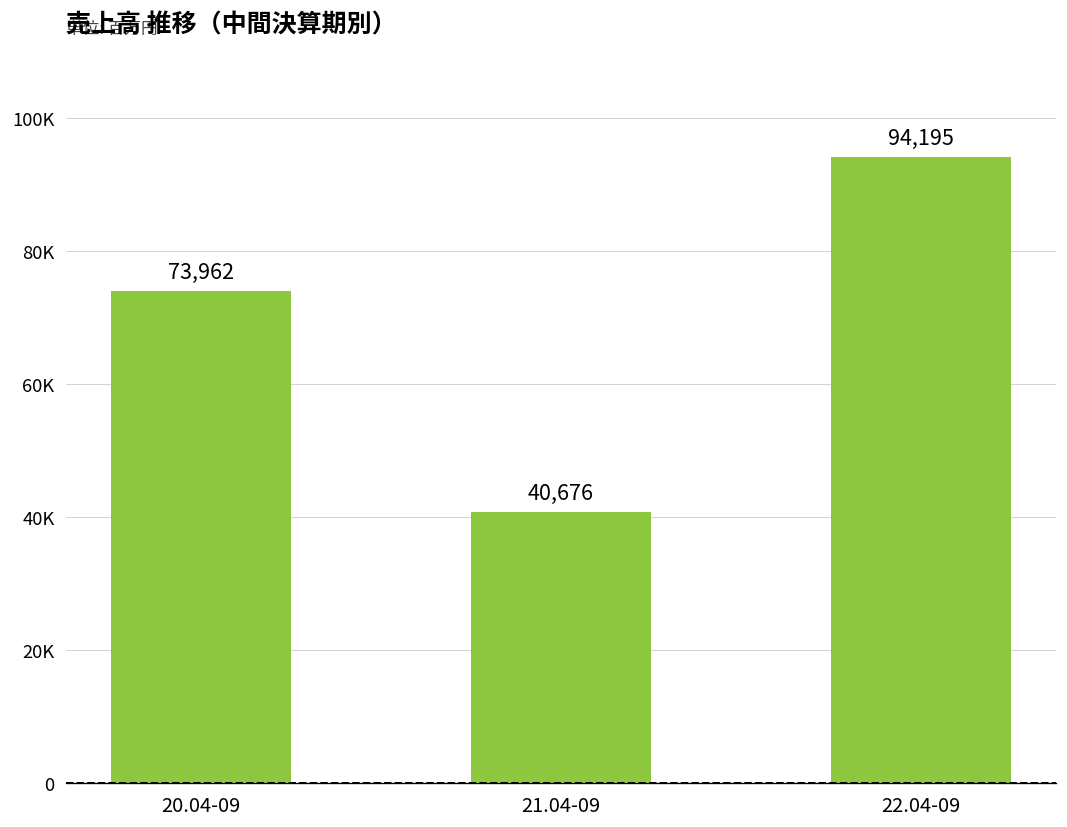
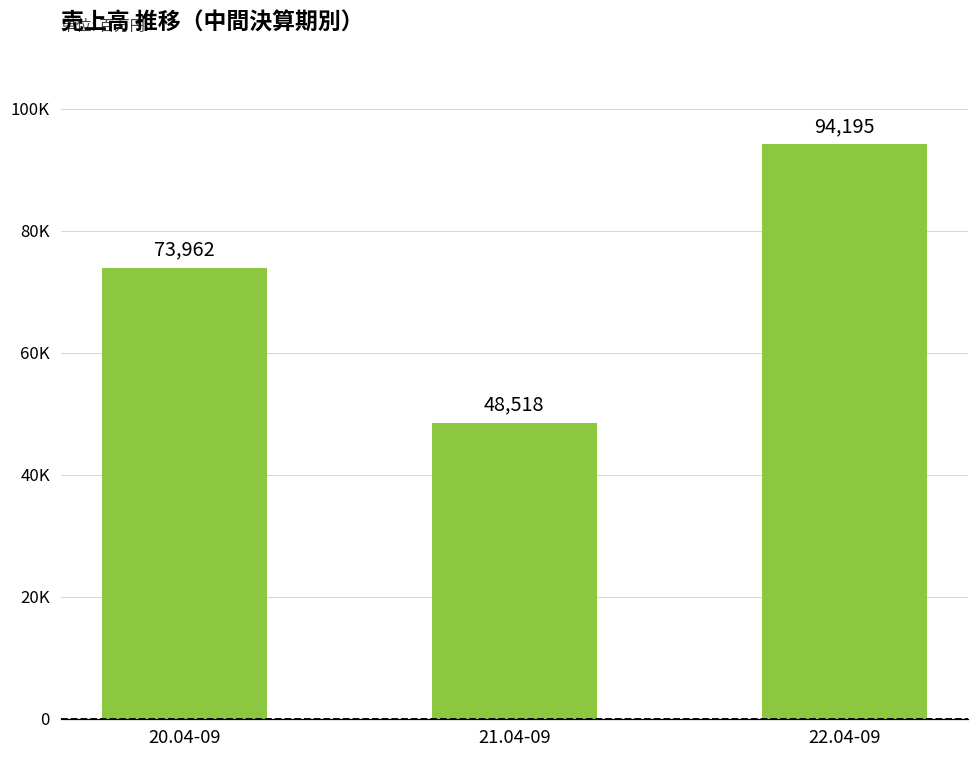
  {
    "20.04-09": "73,962",
-   "21.04-09": "40,676",
+   "21.04-09": "48,518",
    "22.04-09": "94,195"
  }
